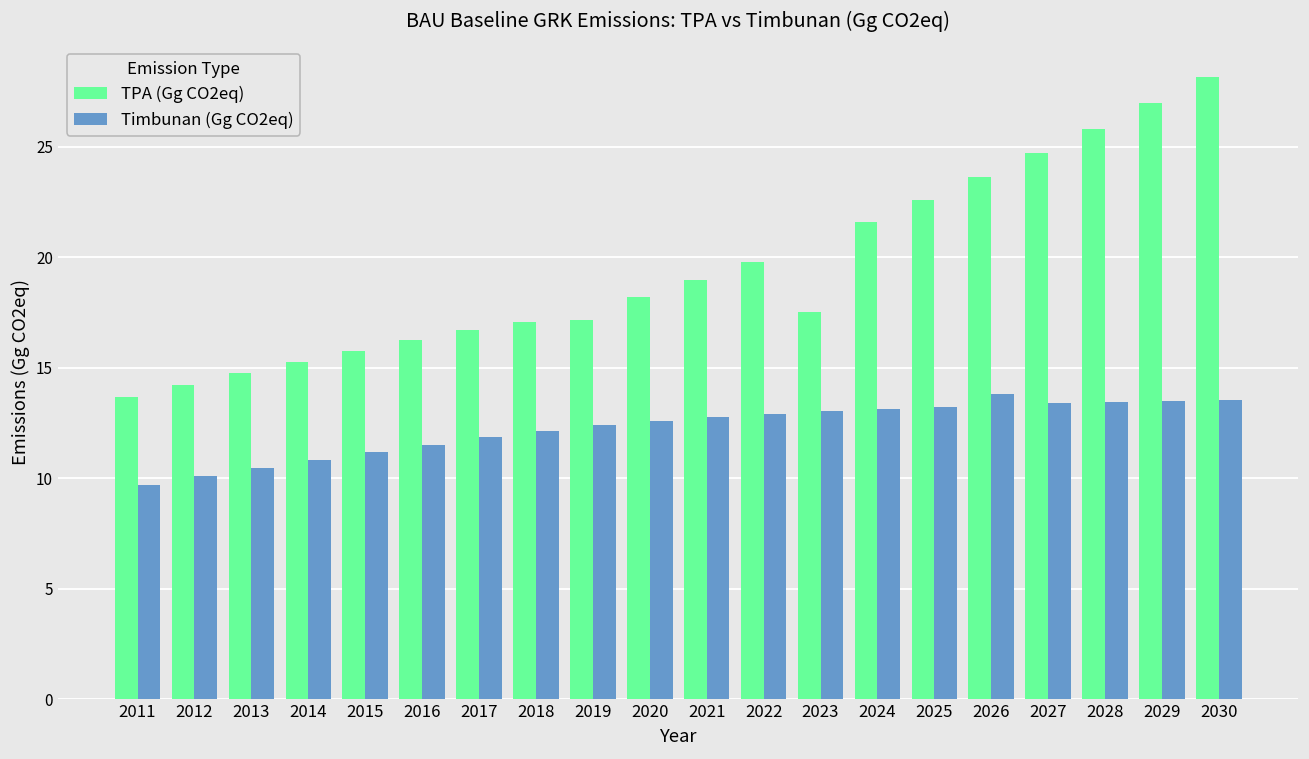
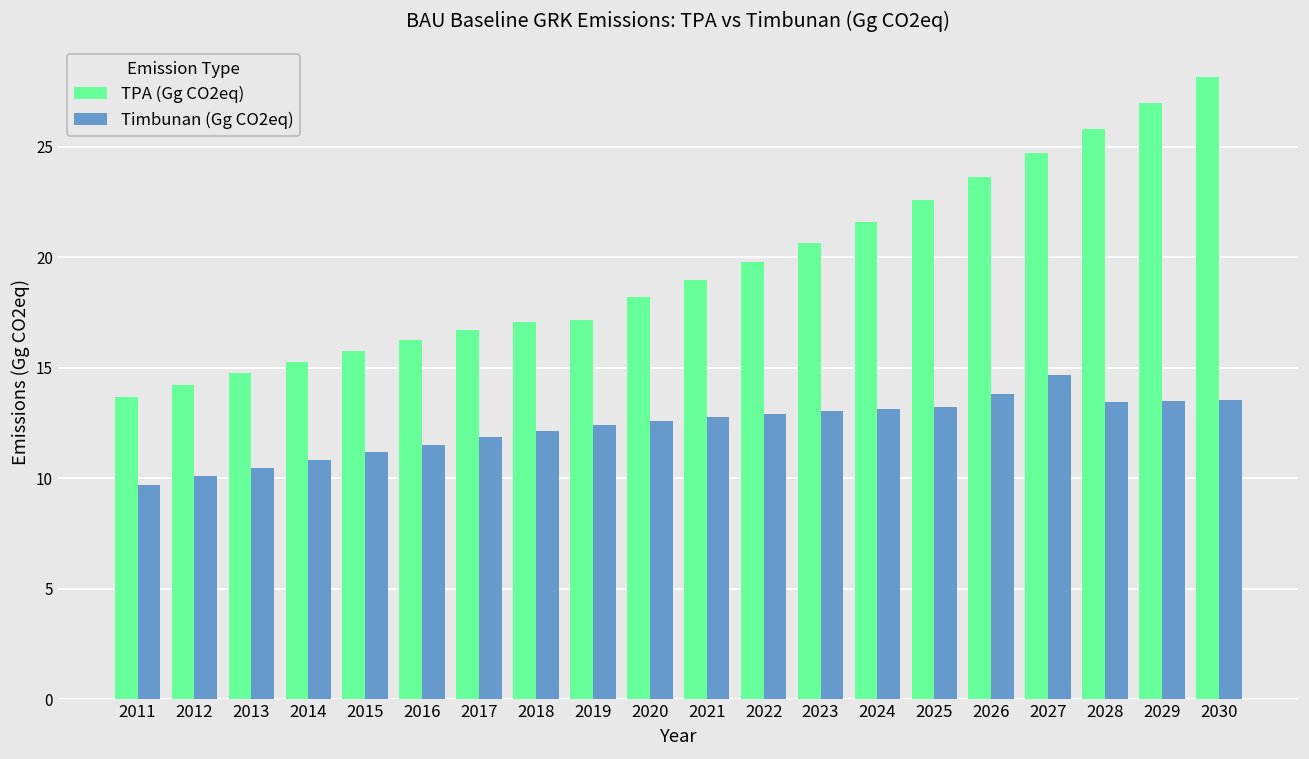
  {
    "TPA (Gg CO2eq)": {
      "2011": 13.7,
      "2012": 14.2,
      "2013": 14.7,
      "2014": 15.3,
      "2015": 15.8,
      "2016": 16.2,
      "2017": 16.7,
      "2018": 17.1,
      "2019": 17.1,
      "2020": 18.2,
      "2021": 18.9,
      "2022": 19.8,
-     "2023": 17.5,
+     "2023": 20.7,
      "2024": 21.6,
      "2025": 22.6,
      "2026": 23.6,
      "2027": 24.7,
      "2028": 25.8,
      "2029": 27.0,
      "2030": 28.2
    },
    "Timbunan (Gg CO2eq)": {
      "2011": 9.7,
      "2012": 10.1,
      "2013": 10.5,
      "2014": 10.8,
      "2015": 11.2,
      "2016": 11.5,
      "2017": 11.9,
      "2018": 12.1,
      "2019": 12.4,
      "2020": 12.6,
      "2021": 12.8,
      "2022": 12.9,
      "2023": 13.0,
      "2024": 13.1,
      "2025": 13.2,
      "2026": 13.8,
-     "2027": 13.4,
+     "2027": 14.7,
      "2028": 13.4,
      "2029": 13.5,
      "2030": 13.5
    }
  }
